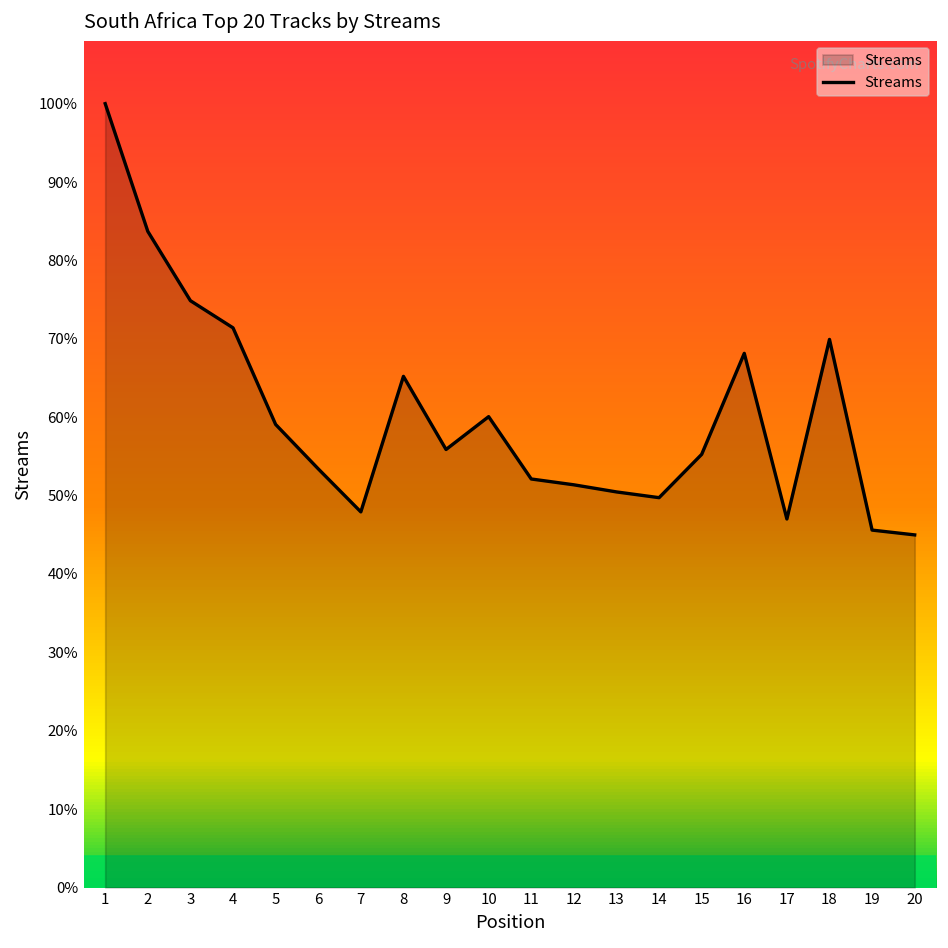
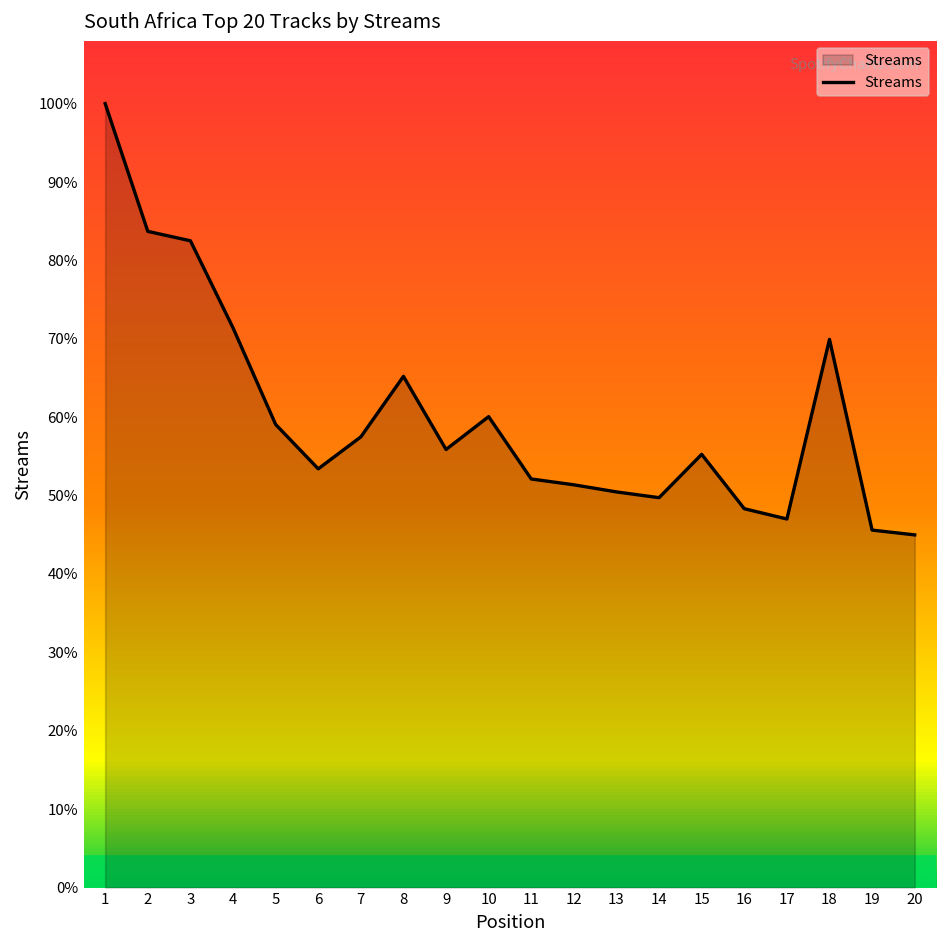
  {
    "1": "100%",
    "2": "84%",
-   "3": "75%",
+   "3": "83%",
    "4": "71%",
    "5": "59%",
    "6": "53%",
-   "7": "48%",
+   "7": "57%",
    "8": "65%",
    "9": "56%",
    "10": "60%",
    "11": "52%",
    "12": "51%",
    "13": "50%",
    "14": "50%",
    "15": "55%",
-   "16": "68%",
+   "16": "48%",
    "17": "47%",
    "18": "70%",
    "19": "46%",
    "20": "45%"
  }
